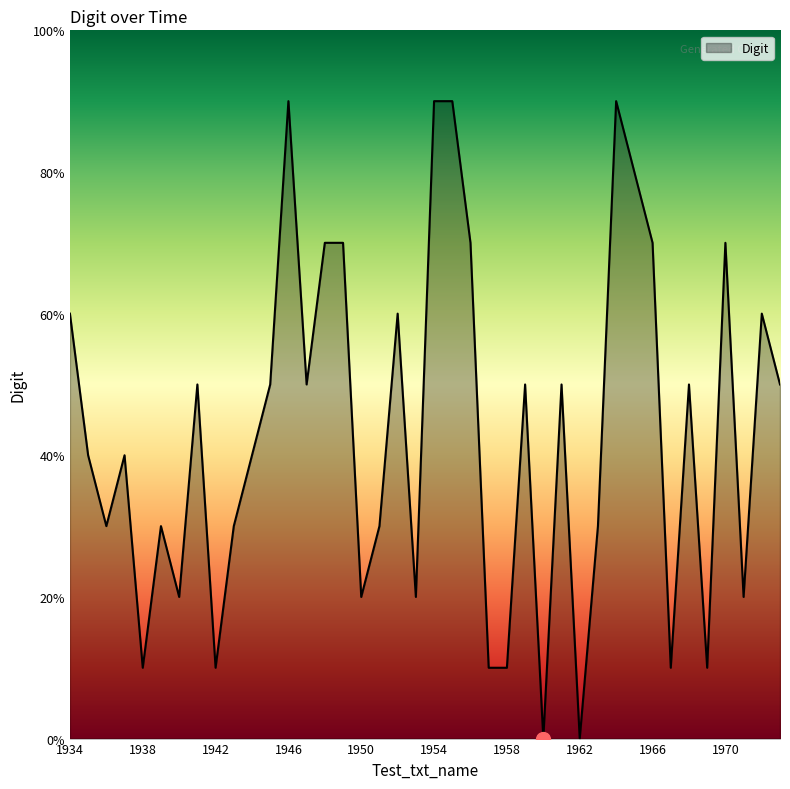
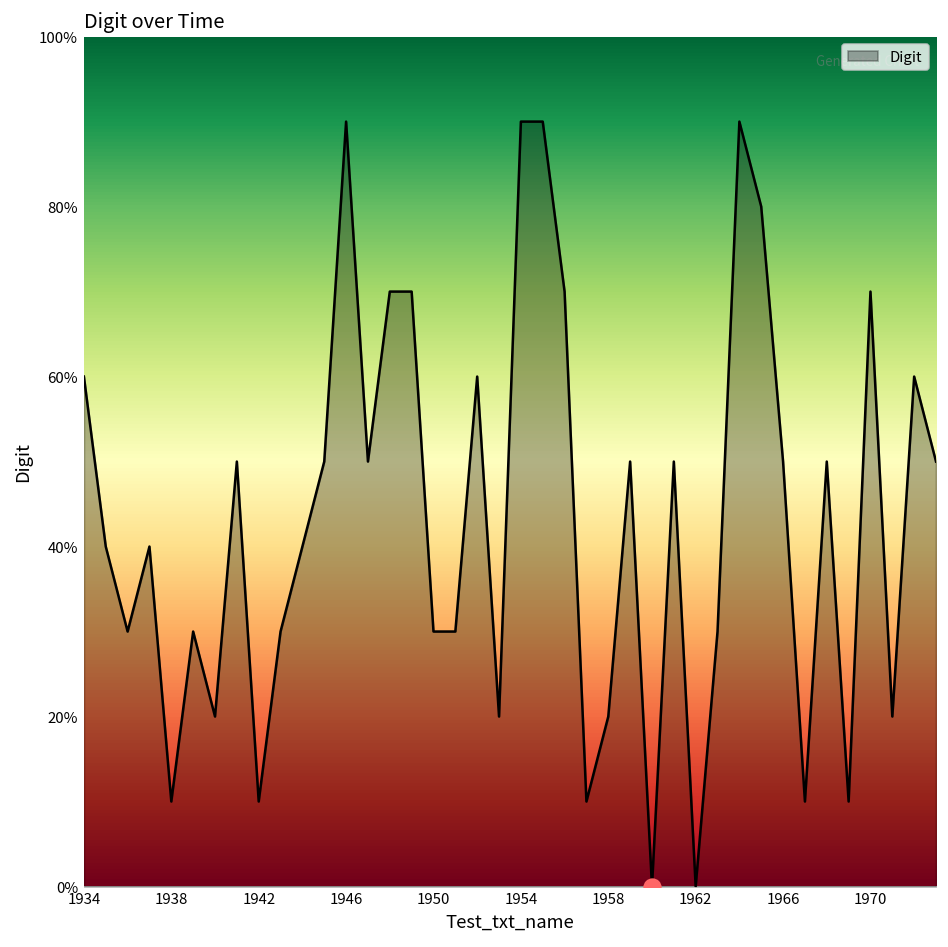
  {
    "Digit": {
      "1934": "60%",
      "1938": "10%",
      "1942": "10%",
      "1946": "90%",
-     "1950": "20%",
+     "1950": "30%",
      "1954": "90%",
-     "1958": "10%",
+     "1958": "20%",
      "1962": "0%",
-     "1966": "70%",
+     "1966": "50%",
      "1970": "70%"
    }
  }
